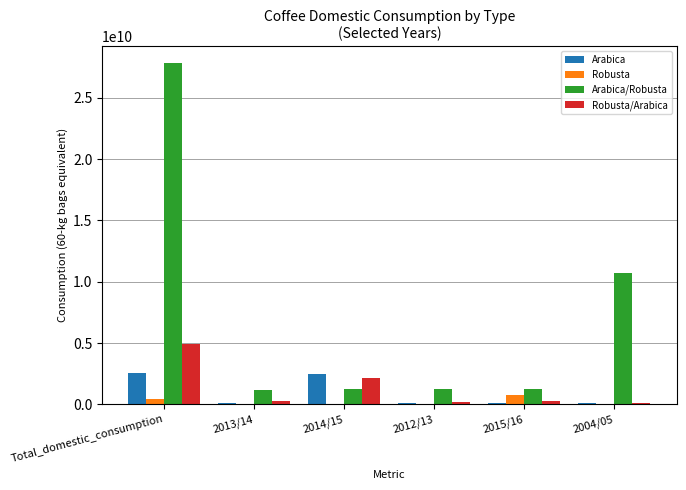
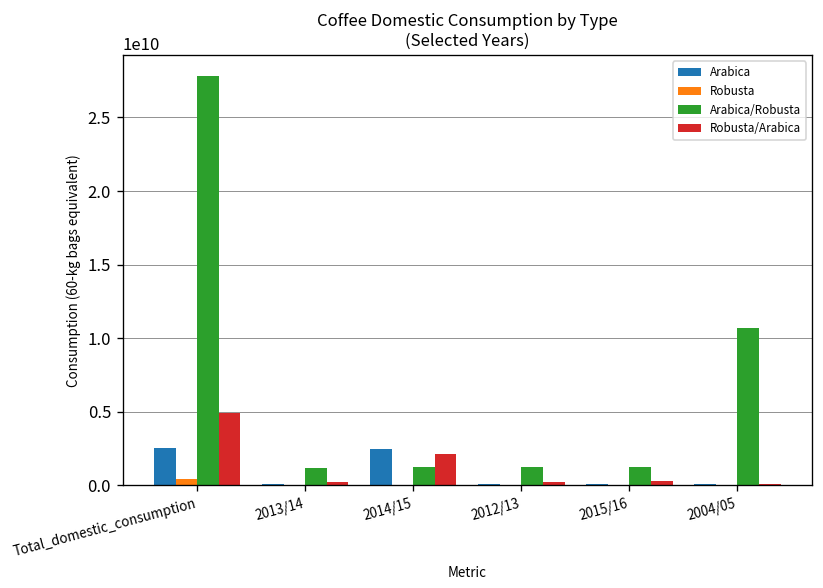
  {
    "Arabica": {
      "Total_domestic_consumption": 2500000000,
      "2014/15": 2500000000
    },
    "Robusta": {
      "Total_domestic_consumption": 400000000,
-     "2015/16": 700000000
+     "2015/16": 0
    },
    "Arabica/Robusta": {
      "Total_domestic_consumption": 27800000000,
      "2013/14": 1200000000,
      "2014/15": 1200000000,
      "2012/13": 1200000000,
      "2015/16": 1200000000,
      "2004/05": 10700000000
    },
    "Robusta/Arabica": {
      "Total_domestic_consumption": 4900000000,
      "2013/14": 300000000,
      "2014/15": 2200000000,
      "2012/13": 200000000,
      "2015/16": 300000000
    }
  }
